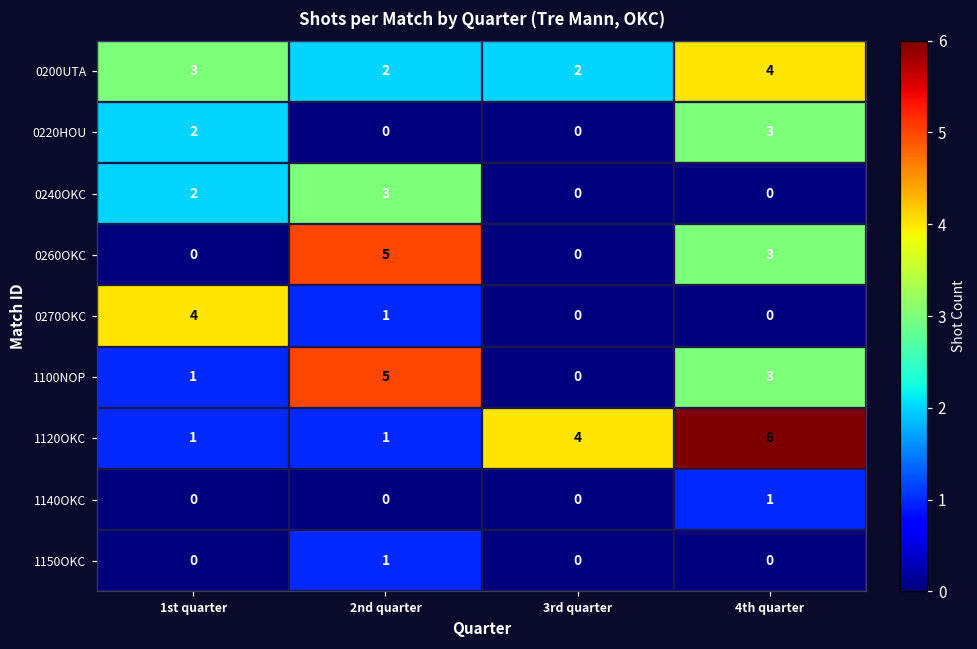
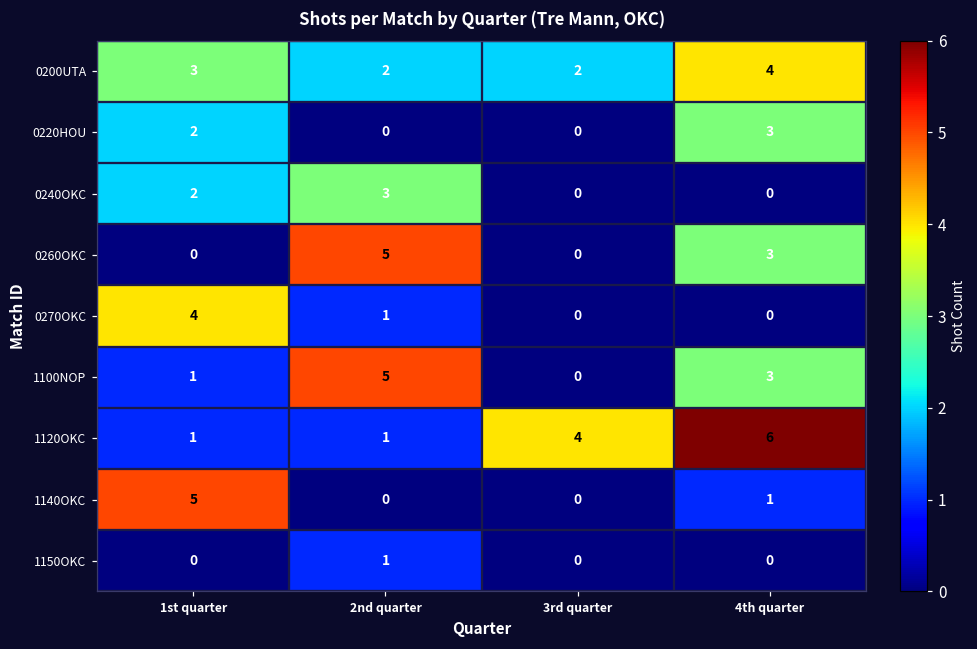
  {
    "0200UTA": {
      "1st quarter": 3,
      "2nd quarter": 2,
      "3rd quarter": 2,
      "4th quarter": 4
    },
    "0220HOU": {
      "1st quarter": 2,
      "2nd quarter": 0,
      "3rd quarter": 0,
      "4th quarter": 3
    },
    "0240OKC": {
      "1st quarter": 2,
      "2nd quarter": 3,
      "3rd quarter": 0,
      "4th quarter": 0
    },
    "0260OKC": {
      "1st quarter": 0,
      "2nd quarter": 5,
      "3rd quarter": 0,
      "4th quarter": 3
    },
    "0270OKC": {
      "1st quarter": 4,
      "2nd quarter": 1,
      "3rd quarter": 0,
      "4th quarter": 0
    },
    "1100NOP": {
      "1st quarter": 1,
      "2nd quarter": 5,
      "3rd quarter": 0,
      "4th quarter": 3
    },
    "1120OKC": {
      "1st quarter": 1,
      "2nd quarter": 1,
      "3rd quarter": 4,
      "4th quarter": 6
    },
    "1140OKC": {
-     "1st quarter": 0,
+     "1st quarter": 5,
      "2nd quarter": 0,
      "3rd quarter": 0,
      "4th quarter": 1
    },
    "1150OKC": {
      "1st quarter": 0,
      "2nd quarter": 1,
      "3rd quarter": 0,
      "4th quarter": 0
    }
  }
